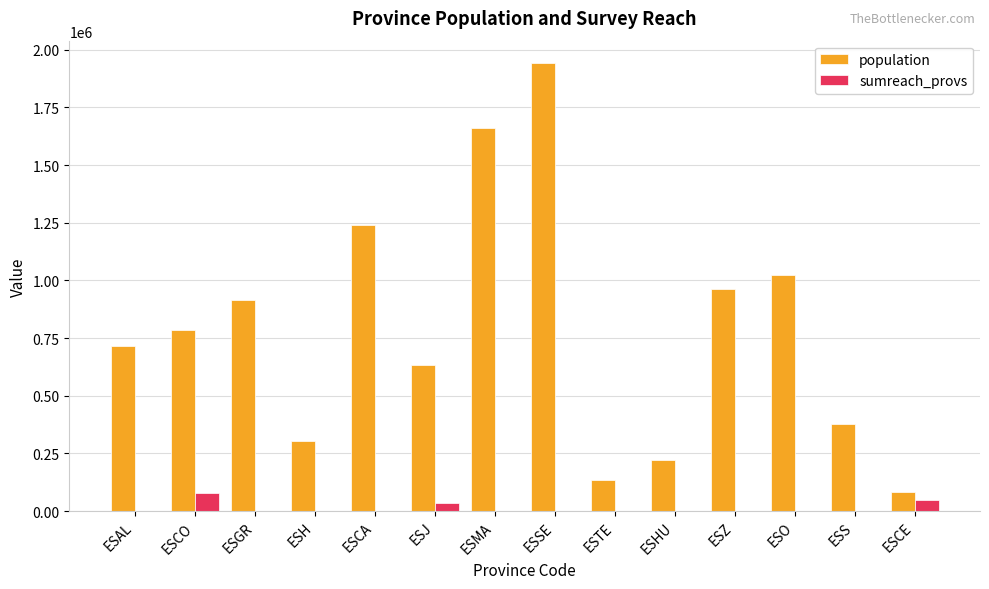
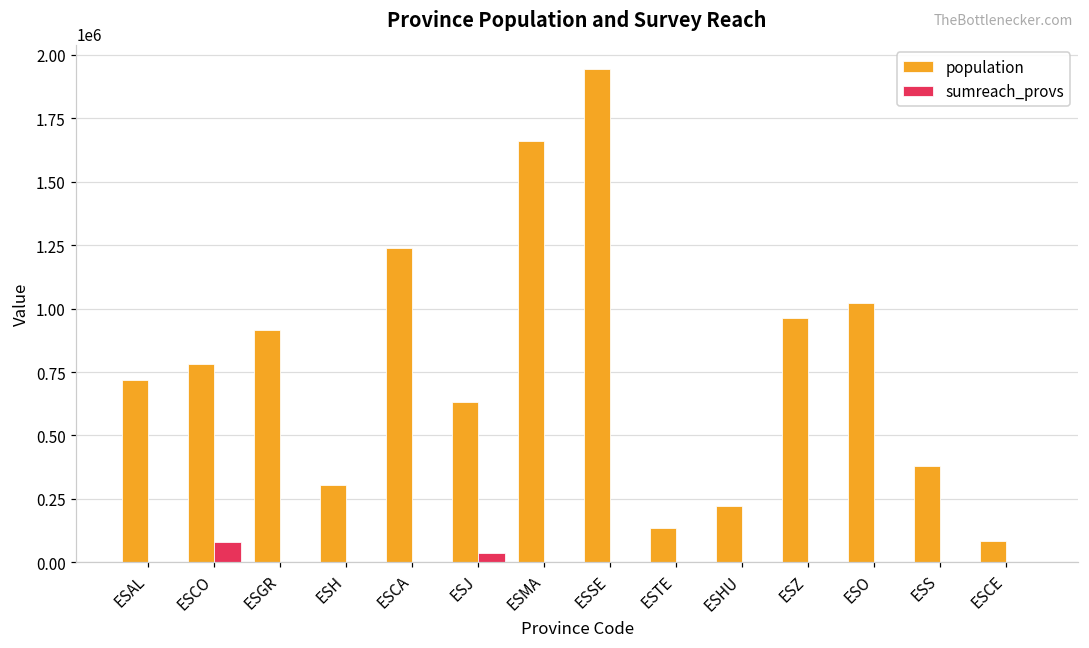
  {
    "population": {
      "ESAL": 720000,
      "ESCO": 780000,
      "ESGR": 910000,
      "ESH": 310000,
      "ESCA": 1240000,
      "ESJ": 630000,
      "ESMA": 1660000,
      "ESSE": 1940000,
      "ESTE": 130000,
      "ESHU": 220000,
      "ESZ": 960000,
      "ESO": 1020000,
      "ESS": 380000,
      "ESCE": 80000
    },
    "sumreach_provs": {
      "ESCO": 80000,
      "ESJ": 40000,
      "ESTE": 0,
-     "ESCE": 50000
+     "ESCE": 0
    }
  }
